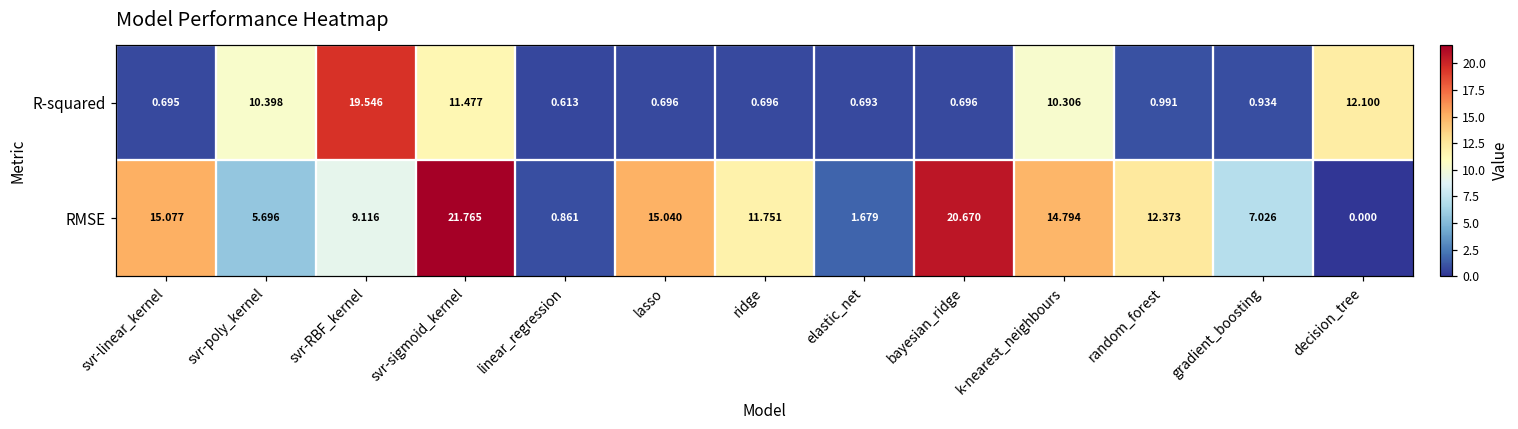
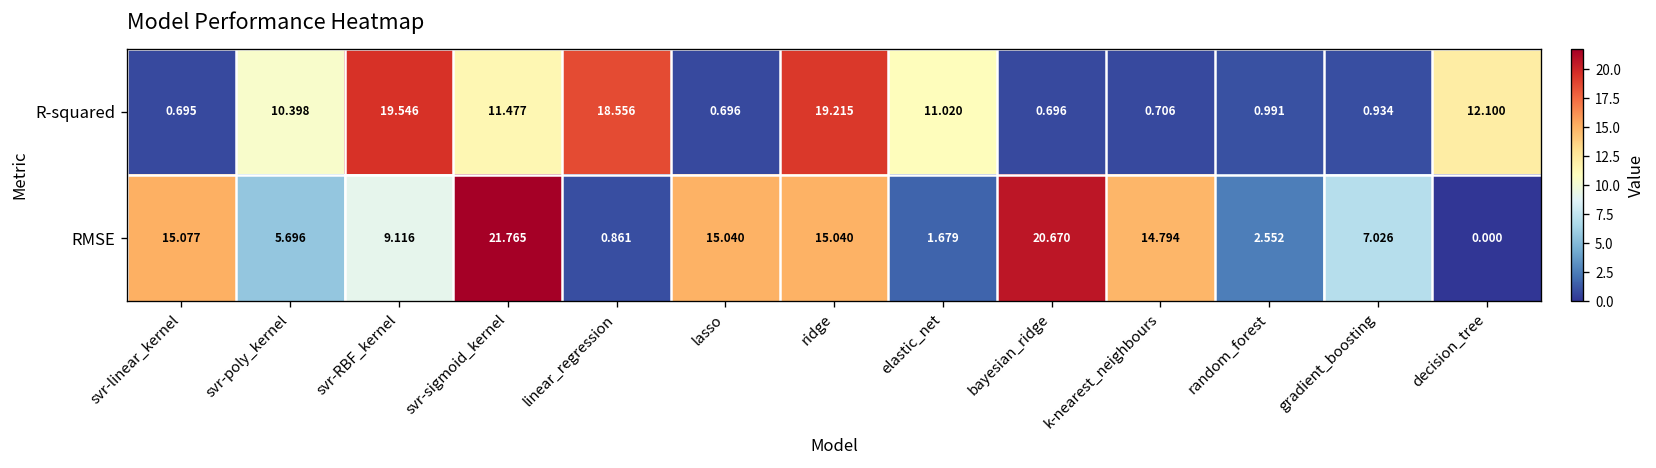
  {
    "R-squared": {
      "svr-linear_kernel": 0.695,
      "svr-poly_kernel": 10.398,
      "svr-RBF_kernel": 19.546,
      "svr-sigmoid_kernel": 11.477,
-     "linear_regression": 0.613,
+     "linear_regression": 18.556,
      "lasso": 0.696,
-     "ridge": 0.696,
-     "elastic_net": 0.693,
+     "ridge": 19.215,
+     "elastic_net": 11.020,
      "bayesian_ridge": 0.696,
-     "k-nearest_neighbours": 10.306,
+     "k-nearest_neighbours": 0.706,
      "random_forest": 0.991,
      "gradient_boosting": 0.934,
      "decision_tree": 12.100
    },
    "RMSE": {
      "svr-linear_kernel": 15.077,
      "svr-poly_kernel": 5.696,
      "svr-RBF_kernel": 9.116,
      "svr-sigmoid_kernel": 21.765,
      "linear_regression": 0.861,
      "lasso": 15.040,
-     "ridge": 11.751,
+     "ridge": 15.040,
      "elastic_net": 1.679,
      "bayesian_ridge": 20.670,
      "k-nearest_neighbours": 14.794,
-     "random_forest": 12.373,
+     "random_forest": 2.552,
      "gradient_boosting": 7.026,
      "decision_tree": 0.000
    }
  }
